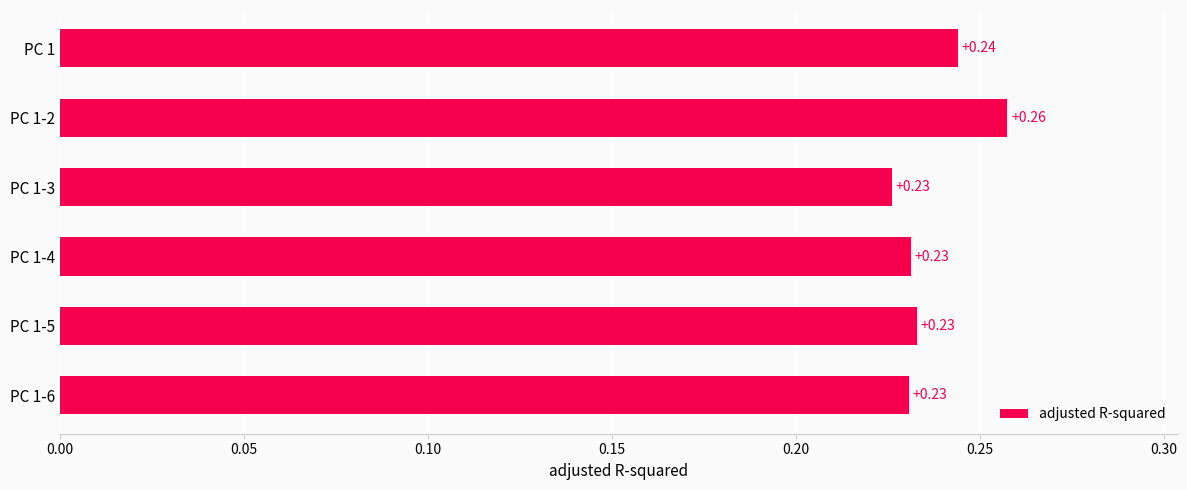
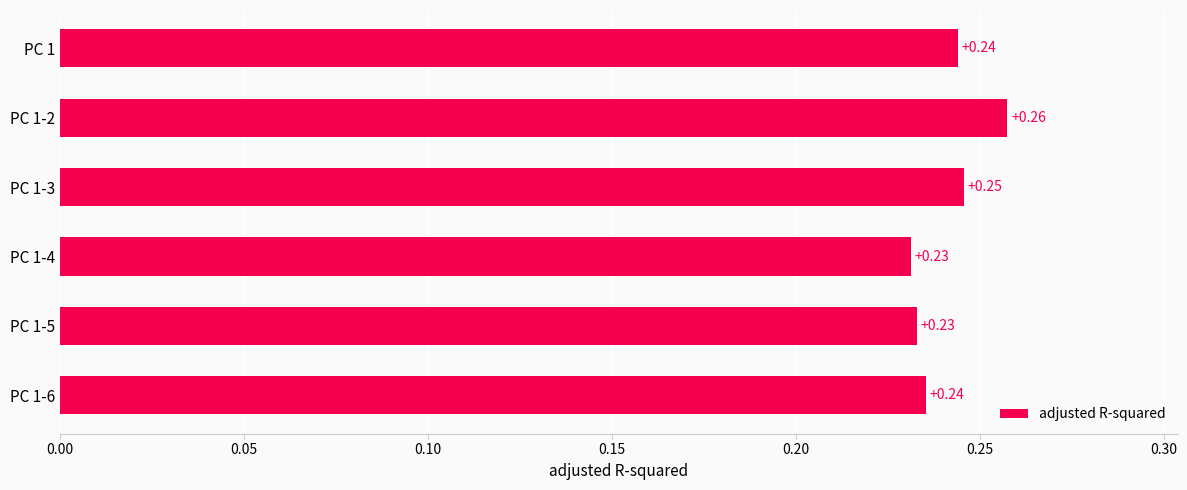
  {
    "PC 1": "+0.24",
    "PC 1-2": "+0.26",
-   "PC 1-3": "+0.23",
+   "PC 1-3": "+0.25",
    "PC 1-4": "+0.23",
    "PC 1-5": "+0.23",
-   "PC 1-6": "+0.23"
+   "PC 1-6": "+0.24"
  }
